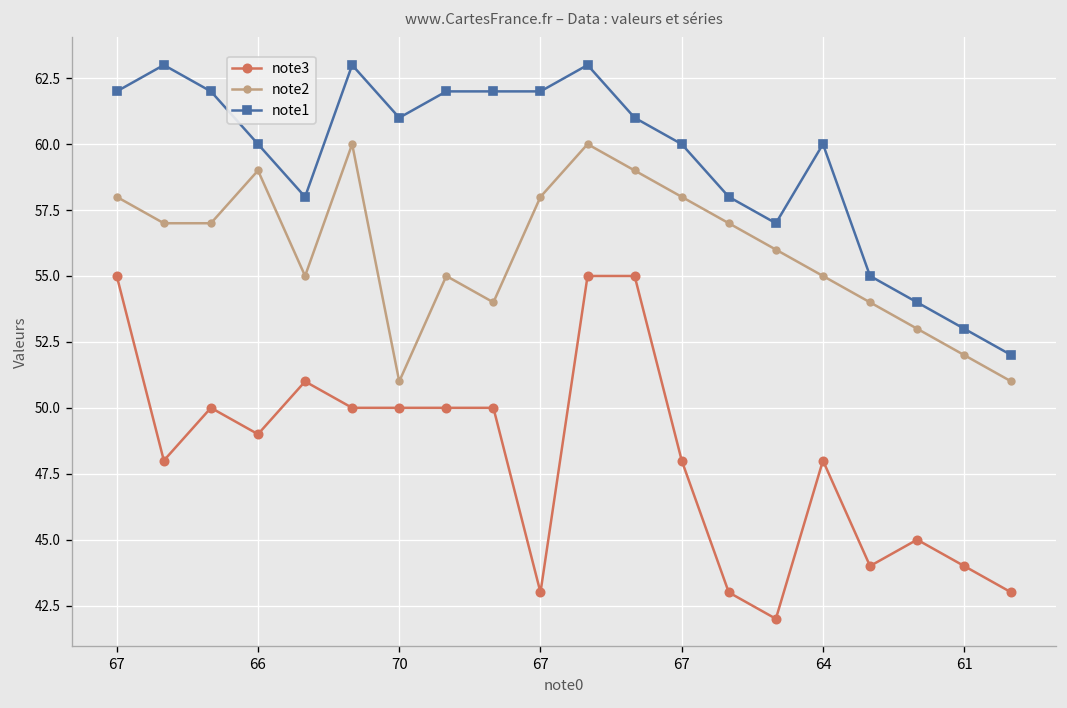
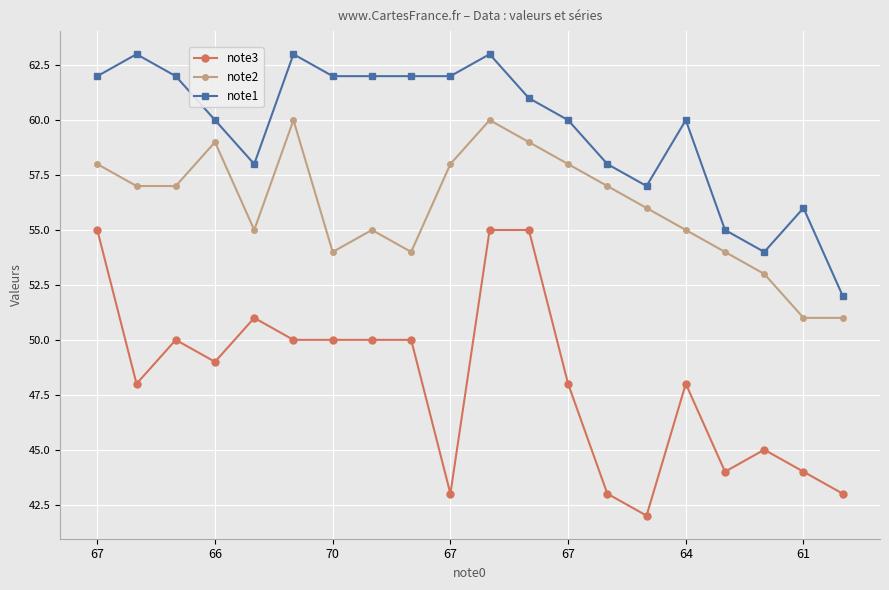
  {
    "note3": {
      "66": 49,
      "70": 50,
      "64": 48,
      "61": 44
    },
    "note2": {
      "66": 59,
-     "70": 51,
+     "70": 54,
      "64": 55,
-     "61": 52
+     "61": 51
    },
    "note1": {
      "66": 60,
-     "70": 61,
+     "70": 62,
      "64": 60,
-     "61": 53
+     "61": 56
    }
  }
